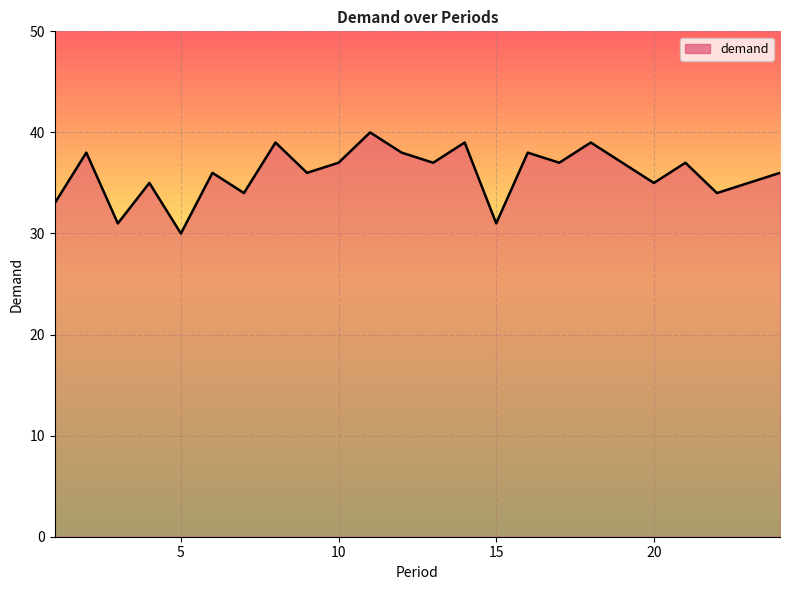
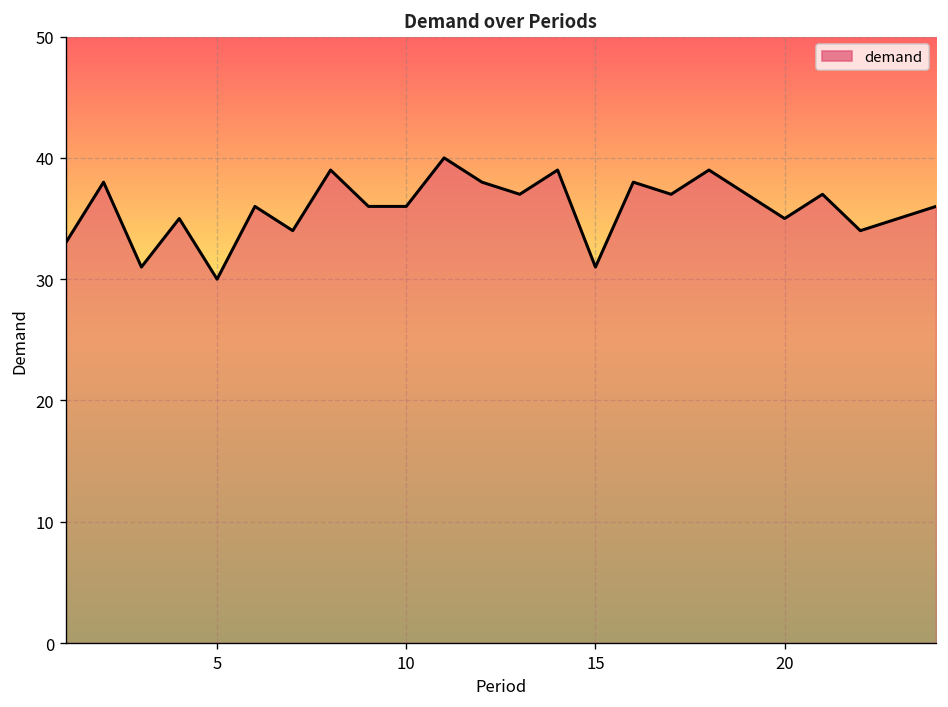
  {
    "5": 30,
-   "10": 37,
+   "10": 36,
    "15": 31,
    "20": 35
  }
